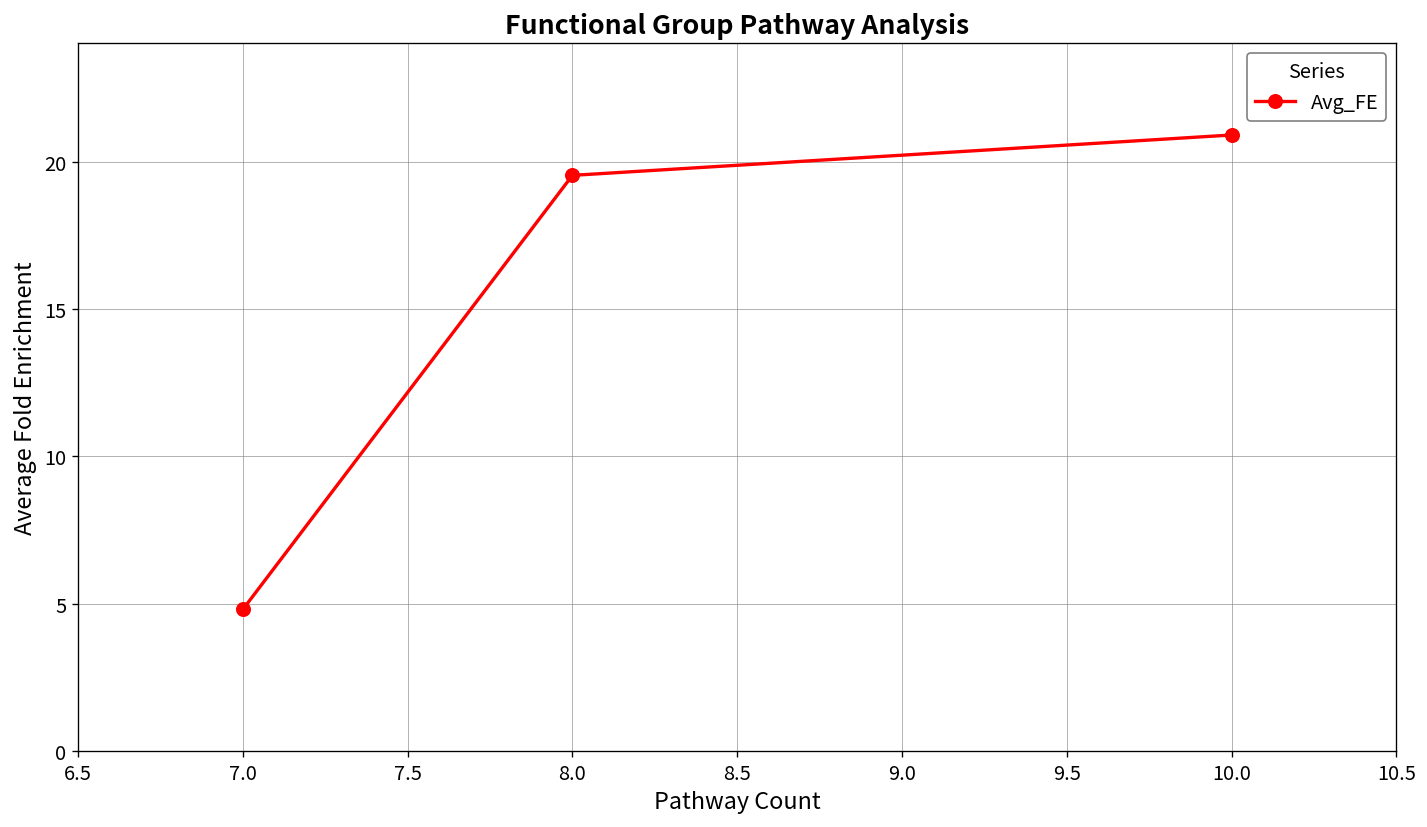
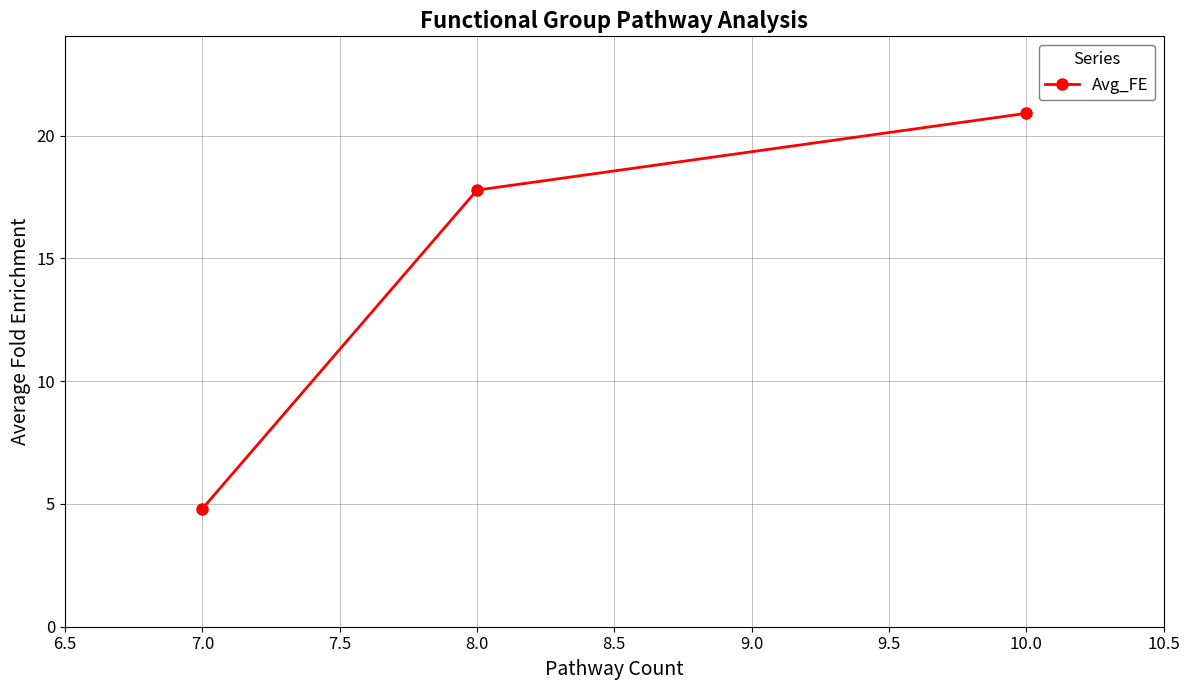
  {
    "7.0": 4.8,
-   "8.0": 19.5,
+   "8.0": 17.8,
    "10.0": 20.9
  }
